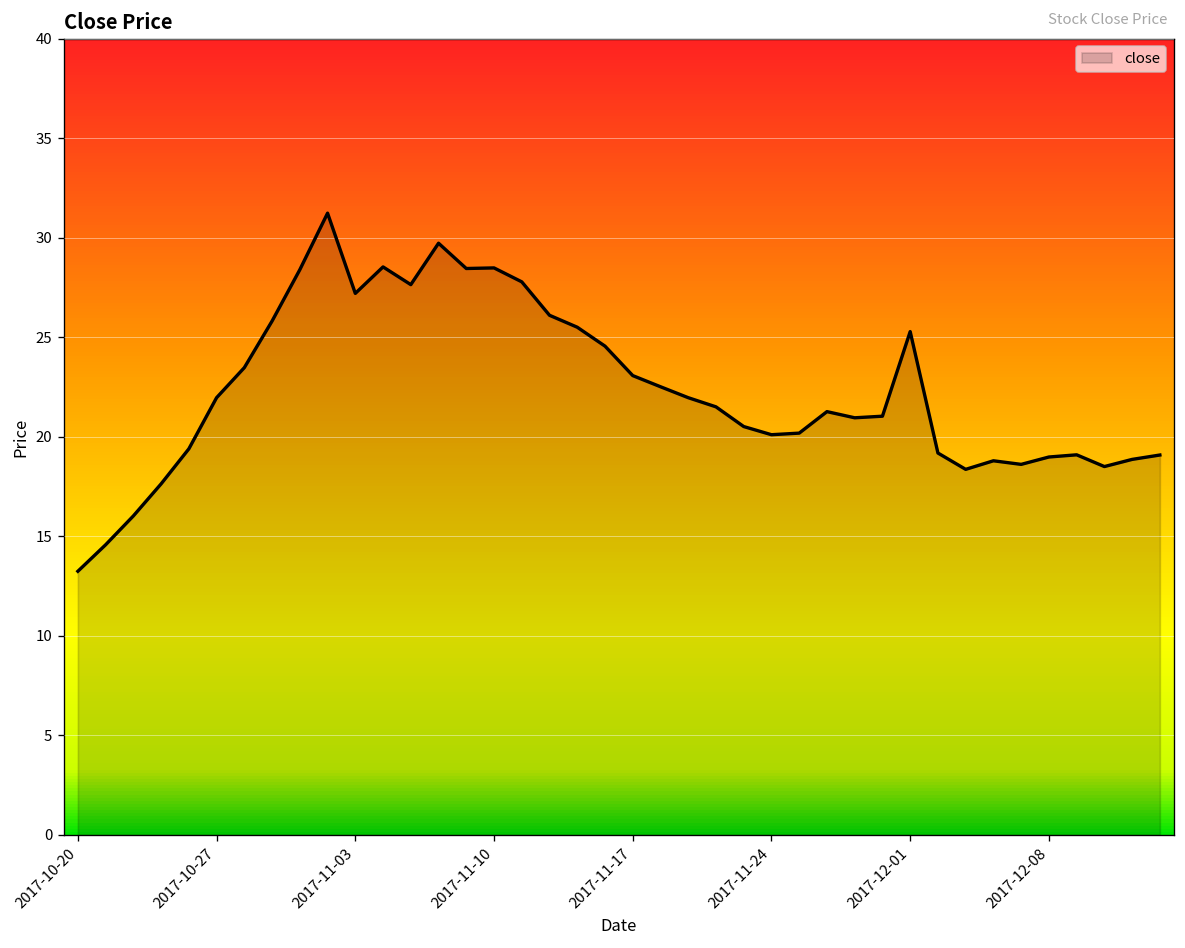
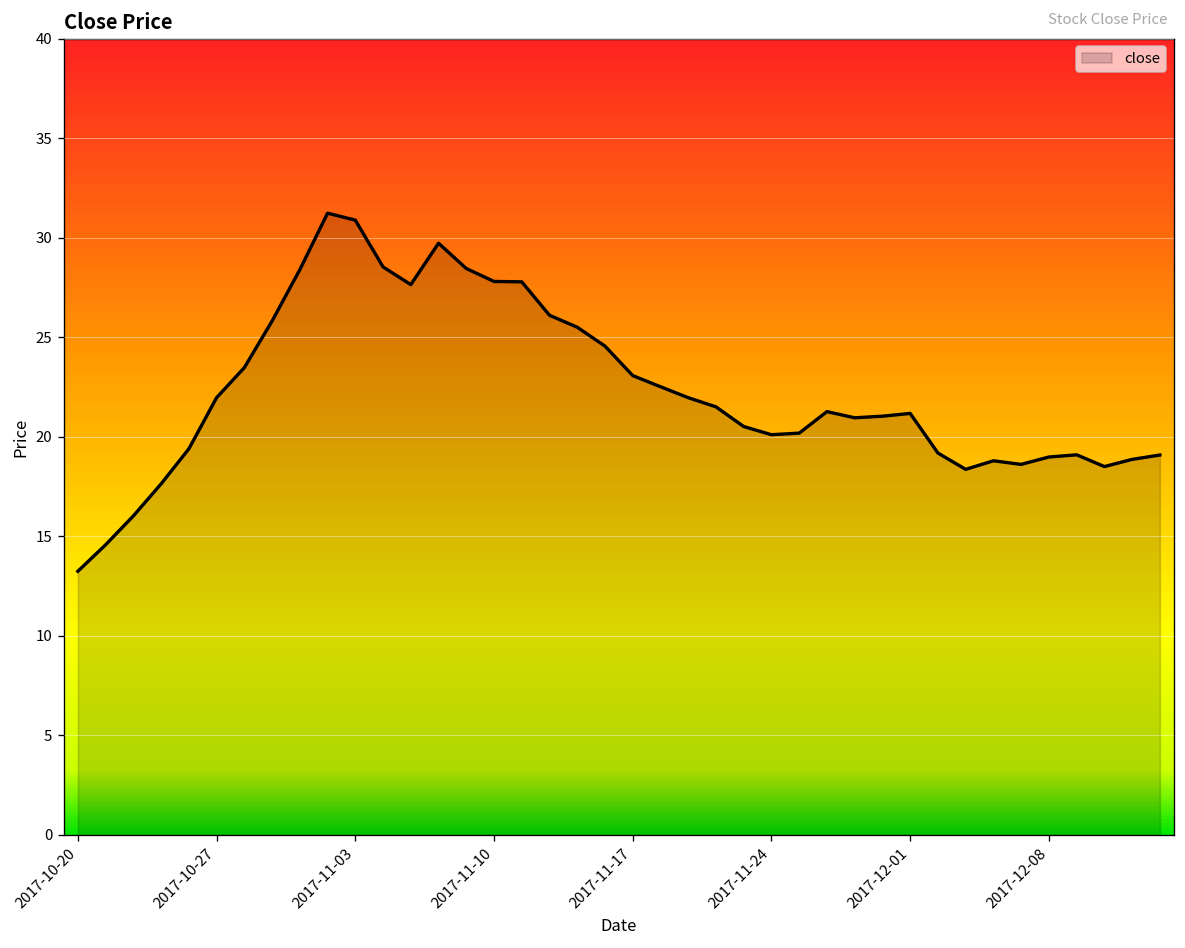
  {
    "2017-10-20": 13.3,
    "2017-10-27": 22.0,
-   "2017-11-03": 27.2,
-   "2017-11-10": 28.5,
+   "2017-11-03": 30.9,
+   "2017-11-10": 27.8,
    "2017-11-17": 23.1,
    "2017-11-24": 20.1,
-   "2017-12-01": 25.3,
+   "2017-12-01": 21.2,
    "2017-12-08": 19.0
  }
